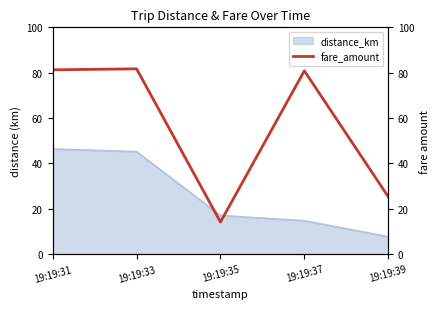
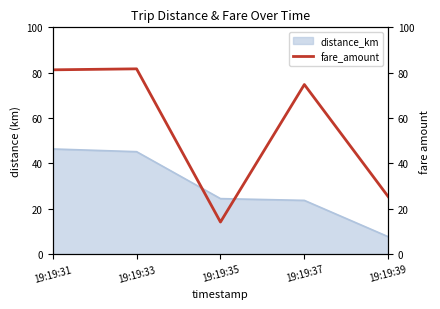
  {
    "distance_km": {
      "19:19:31": 46,
      "19:19:33": 45,
-     "19:19:35": 17,
-     "19:19:37": 15,
+     "19:19:35": 24,
+     "19:19:37": 24,
      "19:19:39": 8
    },
    "fare_amount": {
      "19:19:31": 81,
      "19:19:33": 82,
      "19:19:35": 14,
-     "19:19:37": 81,
+     "19:19:37": 75,
      "19:19:39": 25
    }
  }
